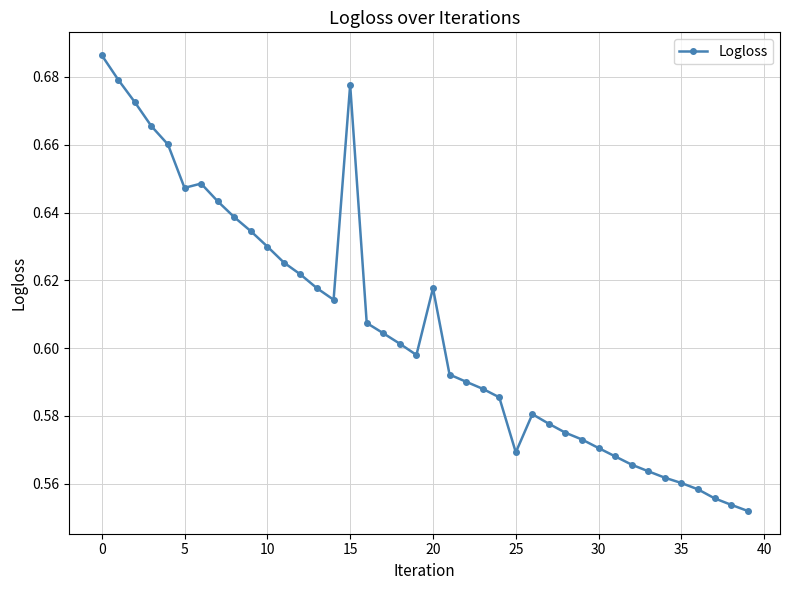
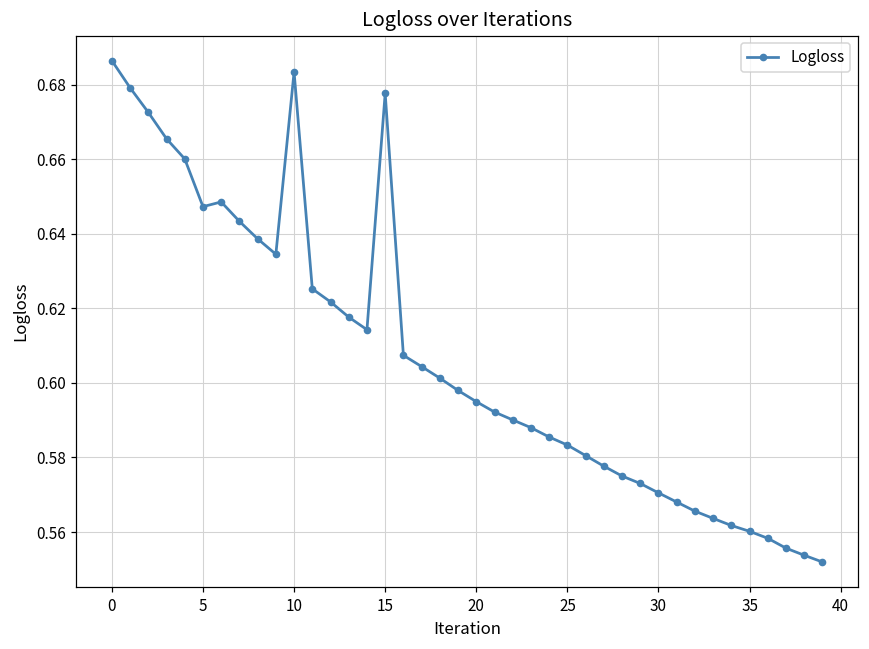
  {
    "0": 0.686,
    "5": 0.647,
-   "10": 0.630,
+   "10": 0.683,
    "15": 0.678,
-   "20": 0.618,
-   "25": 0.569,
+   "20": 0.595,
+   "25": 0.583,
    "30": 0.571,
    "35": 0.560
  }
